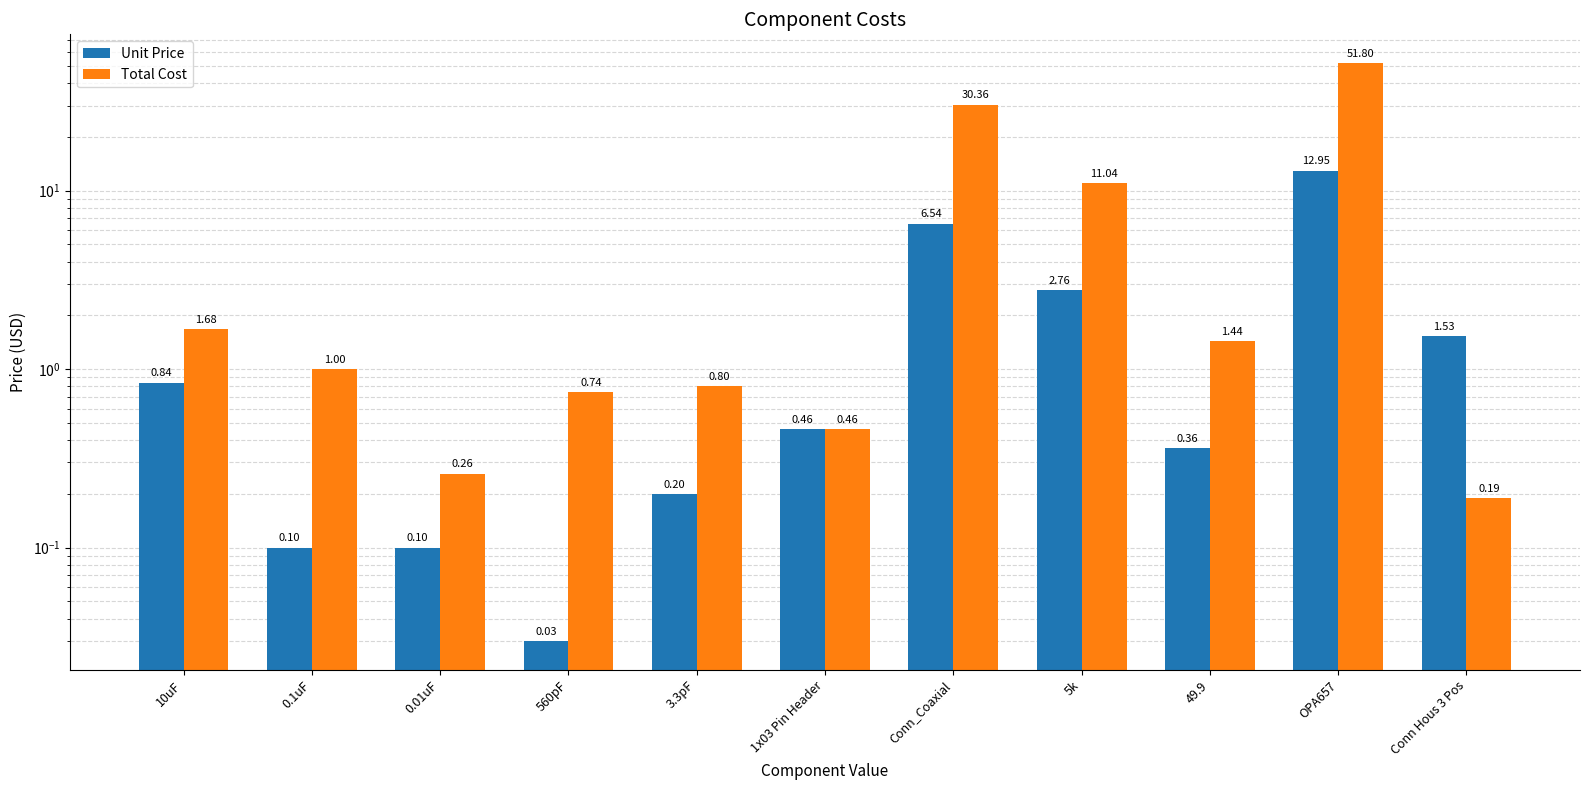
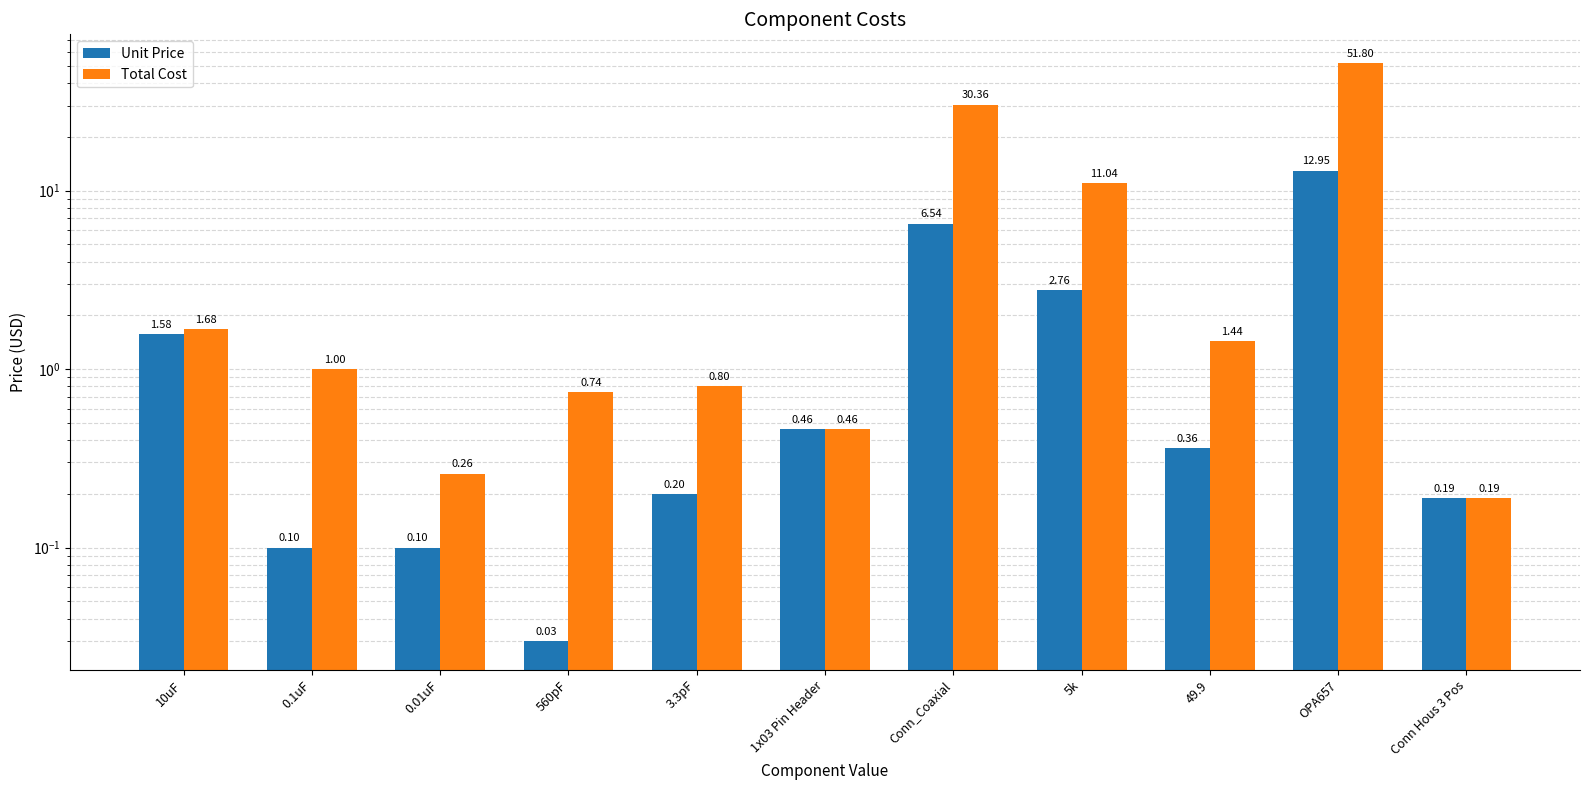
  {
    "Unit Price": {
-     "10uF": 0.84,
+     "10uF": 1.58,
      "0.1uF": 0.10,
      "0.01uF": 0.10,
      "560pF": 0.03,
      "3.3pF": 0.20,
      "1x03 Pin Header": 0.46,
      "Conn_Coaxial": 6.54,
      "5k": 2.76,
      "49.9": 0.36,
      "OPA657": 12.95,
-     "Conn Hous 3 Pos": 1.53
+     "Conn Hous 3 Pos": 0.19
    },
    "Total Cost": {
      "10uF": 1.68,
      "0.1uF": 1.00,
      "0.01uF": 0.26,
      "560pF": 0.74,
      "3.3pF": 0.80,
      "1x03 Pin Header": 0.46,
      "Conn_Coaxial": 30.36,
      "5k": 11.04,
      "49.9": 1.44,
      "OPA657": 51.80,
      "Conn Hous 3 Pos": 0.19
    }
  }
